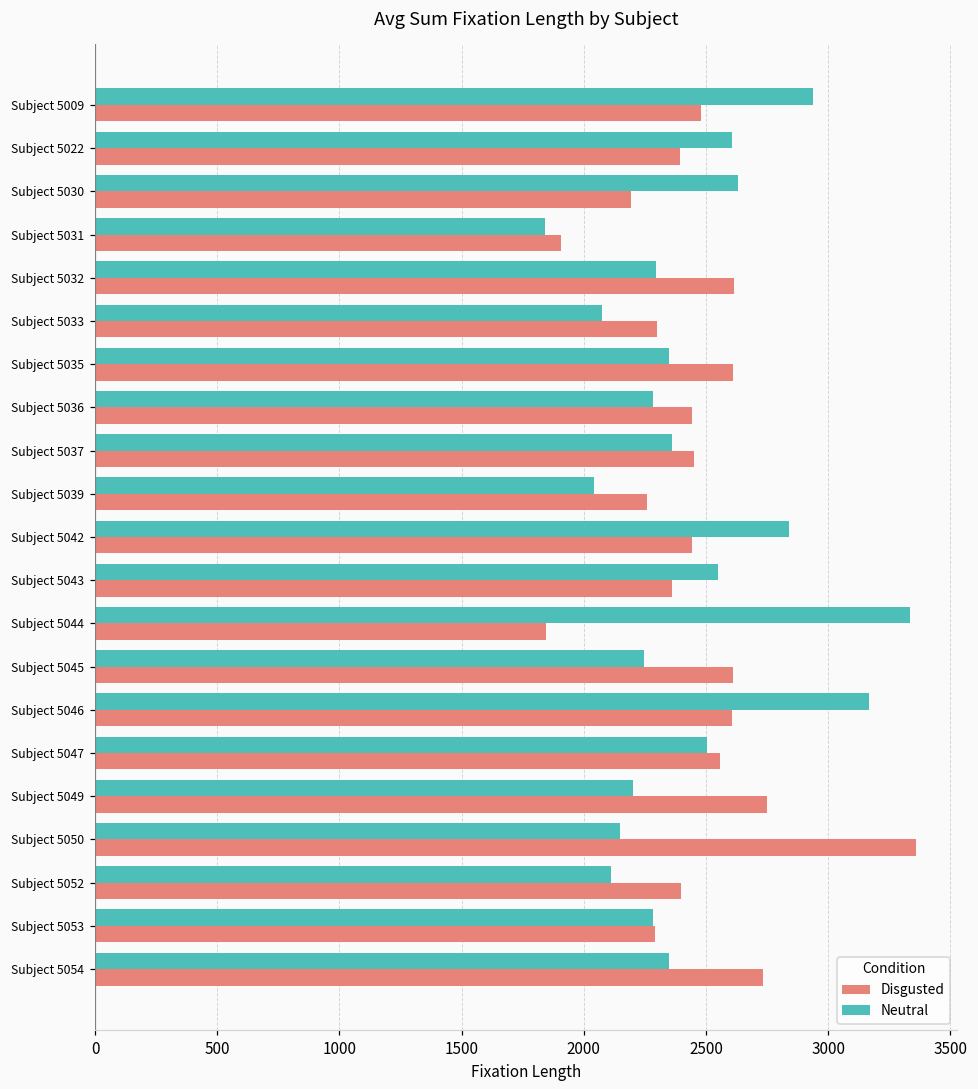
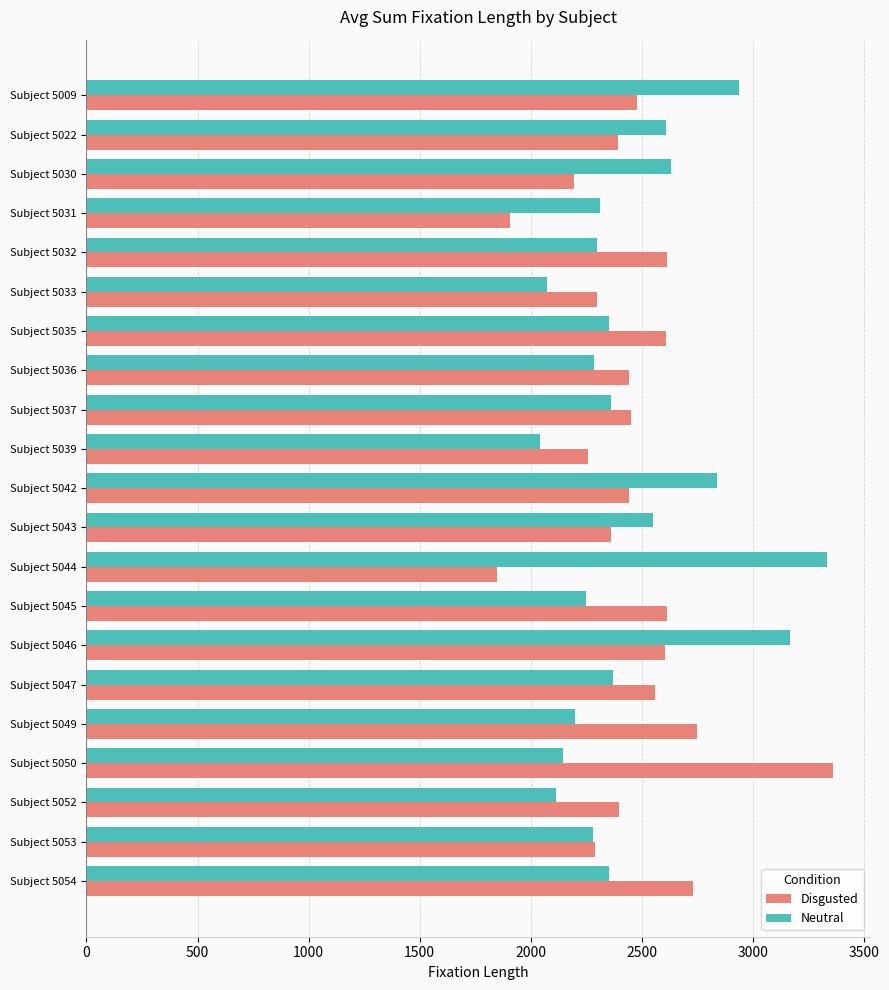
  {
    "Disgusted": {
      "Subject 5009": 2480,
      "Subject 5022": 2390,
      "Subject 5030": 2190,
      "Subject 5031": 1910,
      "Subject 5032": 2610,
      "Subject 5033": 2300,
      "Subject 5035": 2610,
      "Subject 5036": 2440,
      "Subject 5037": 2450,
      "Subject 5039": 2260,
      "Subject 5042": 2440,
      "Subject 5043": 2360,
      "Subject 5044": 1850,
      "Subject 5045": 2610,
      "Subject 5046": 2610,
      "Subject 5047": 2560,
      "Subject 5049": 2750,
      "Subject 5050": 3360,
      "Subject 5052": 2400,
      "Subject 5053": 2290,
      "Subject 5054": 2730
    },
    "Neutral": {
      "Subject 5009": 2940,
      "Subject 5022": 2610,
      "Subject 5030": 2630,
-     "Subject 5031": 1840,
+     "Subject 5031": 2310,
      "Subject 5032": 2300,
      "Subject 5033": 2070,
      "Subject 5035": 2350,
      "Subject 5036": 2280,
      "Subject 5037": 2360,
      "Subject 5039": 2040,
      "Subject 5042": 2840,
      "Subject 5043": 2550,
      "Subject 5044": 3330,
      "Subject 5045": 2250,
      "Subject 5046": 3170,
-     "Subject 5047": 2500,
+     "Subject 5047": 2370,
      "Subject 5049": 2200,
      "Subject 5050": 2150,
      "Subject 5052": 2110,
      "Subject 5053": 2280,
      "Subject 5054": 2350
    }
  }
